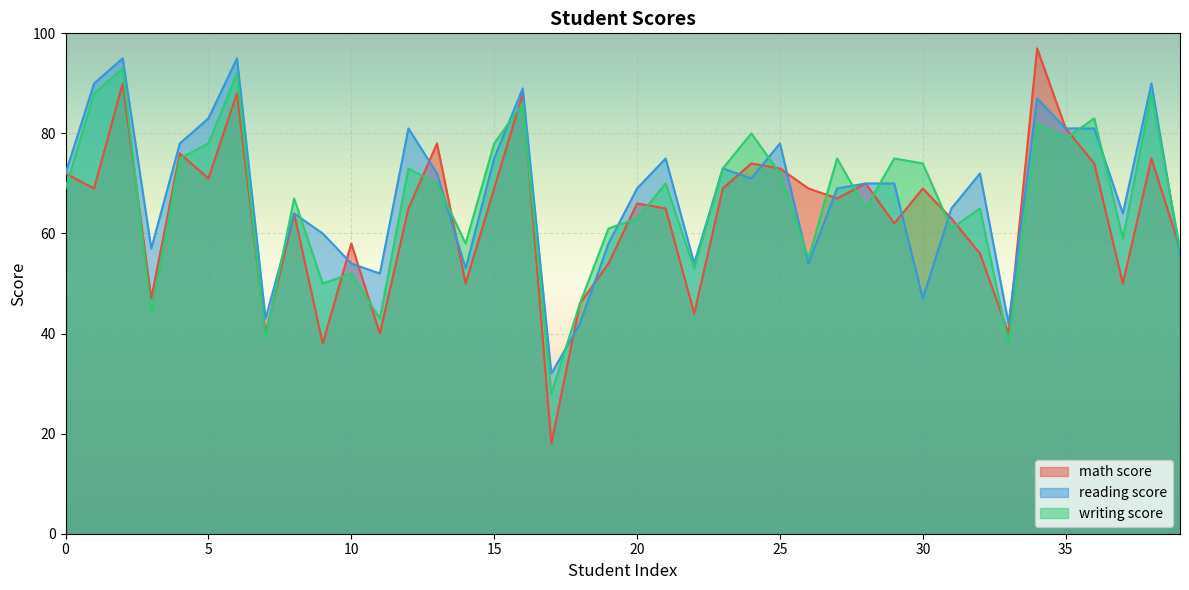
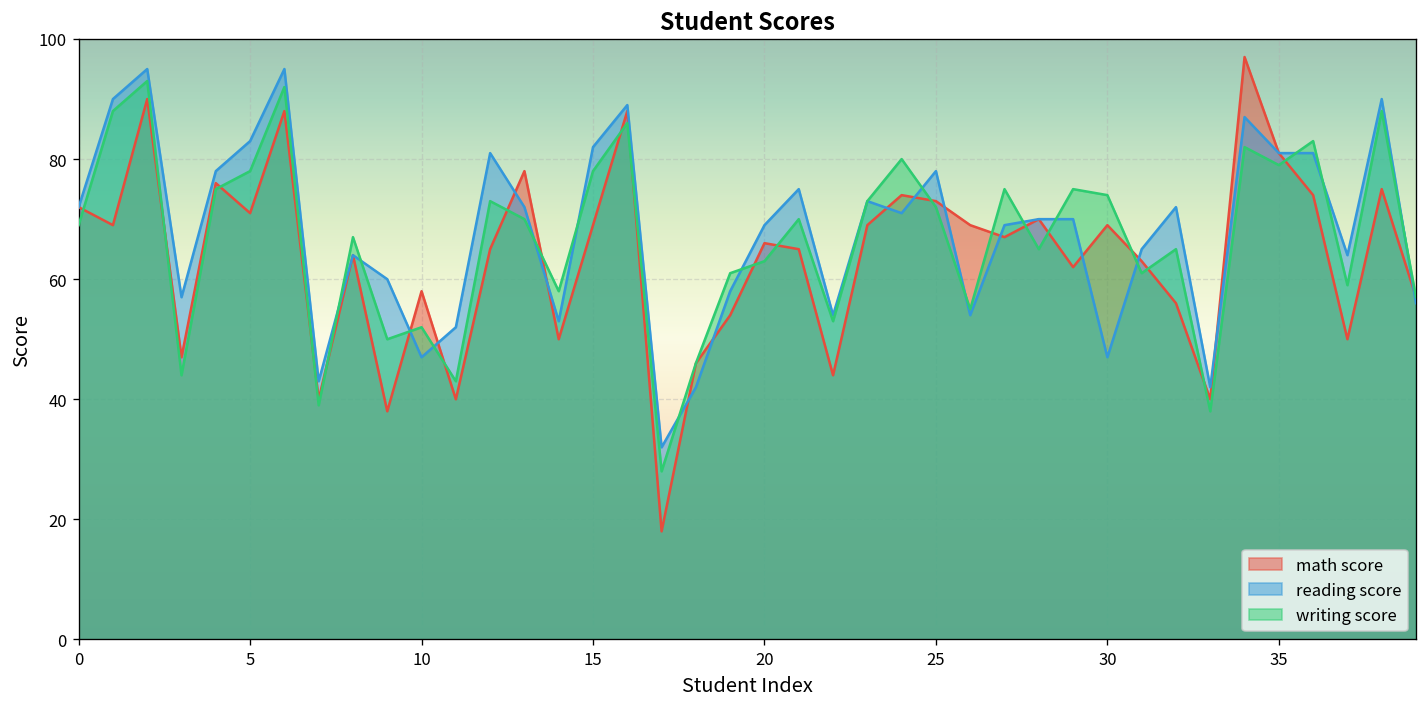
  {
    "math score": {
      "5": 71,
      "10": 58,
      "15": 69,
      "20": 66,
      "25": 73,
      "30": 69
    },
    "reading score": {
      "5": 83,
-     "10": 54,
-     "15": 75,
+     "10": 47,
+     "15": 82,
      "20": 69,
      "25": 78,
      "30": 47
    },
    "writing score": {
      "0": 69,
      "5": 78,
      "10": 52,
      "15": 78,
      "20": 63,
      "25": 72,
      "30": 74,
      "35": 79
    }
  }
